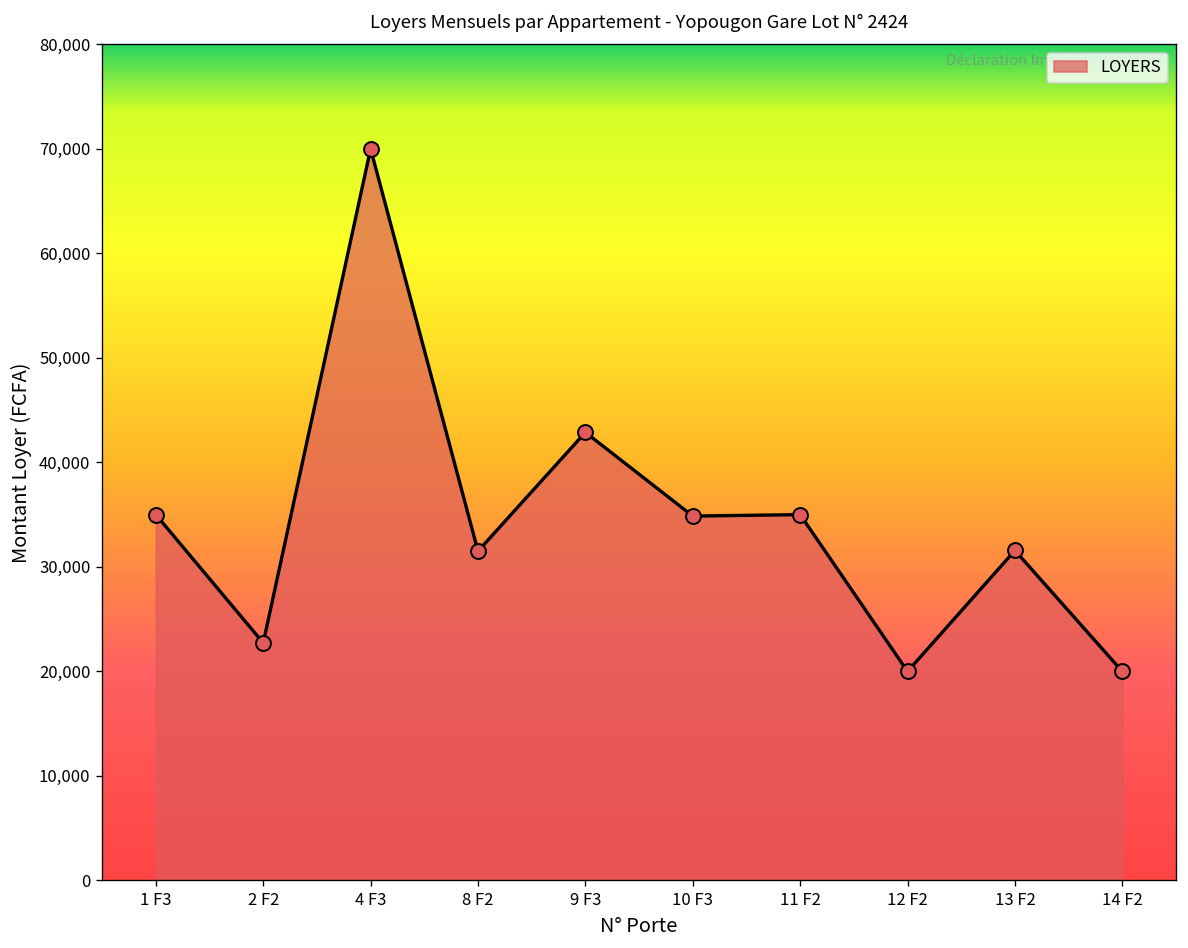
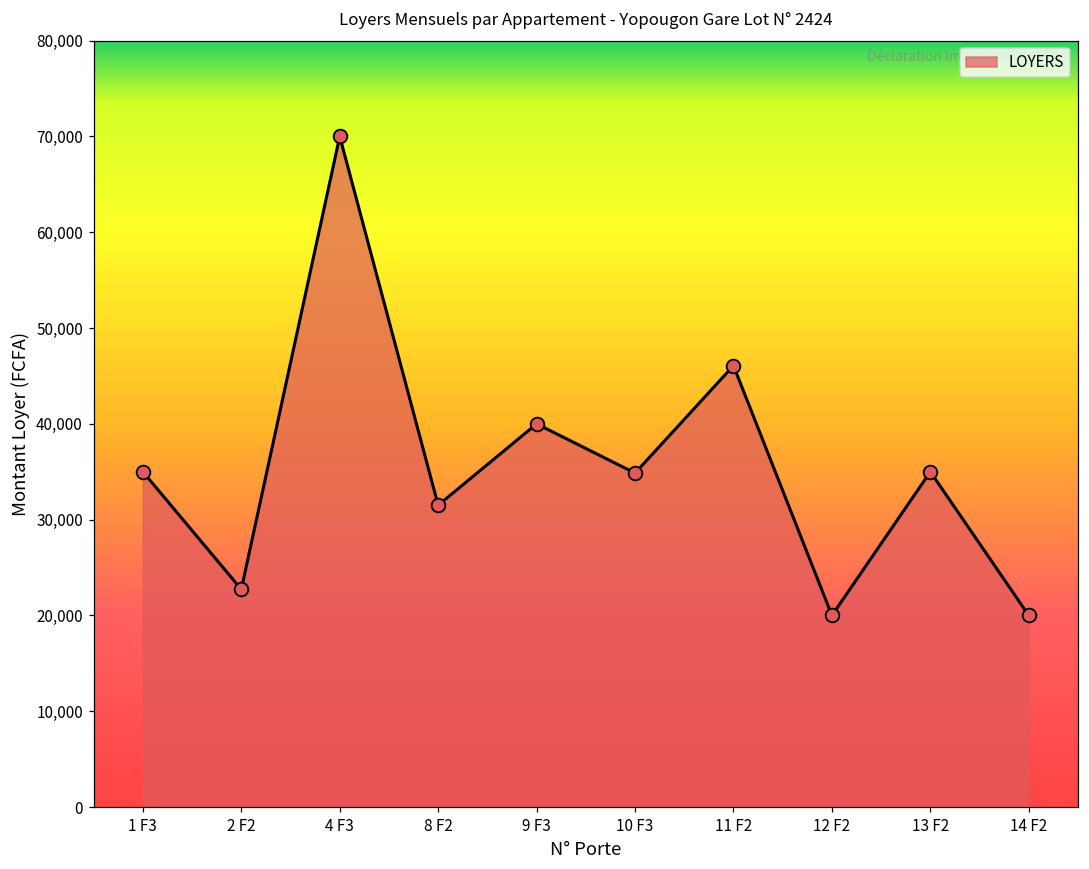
  {
    "1 F3": "35,000",
    "2 F2": "23,000",
    "4 F3": "70,000",
    "8 F2": "32,000",
-   "9 F3": "43,000",
+   "9 F3": "40,000",
    "10 F3": "35,000",
-   "11 F2": "35,000",
+   "11 F2": "46,000",
    "12 F2": "20,000",
-   "13 F2": "32,000",
+   "13 F2": "35,000",
    "14 F2": "20,000"
  }
